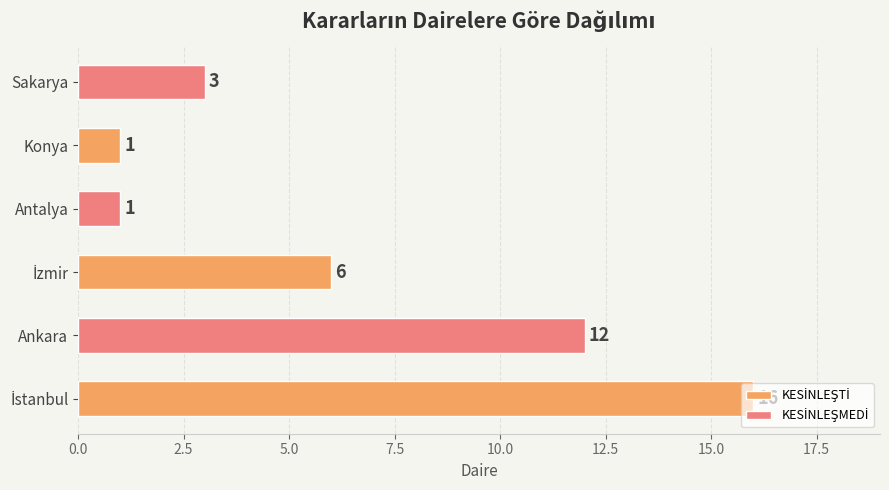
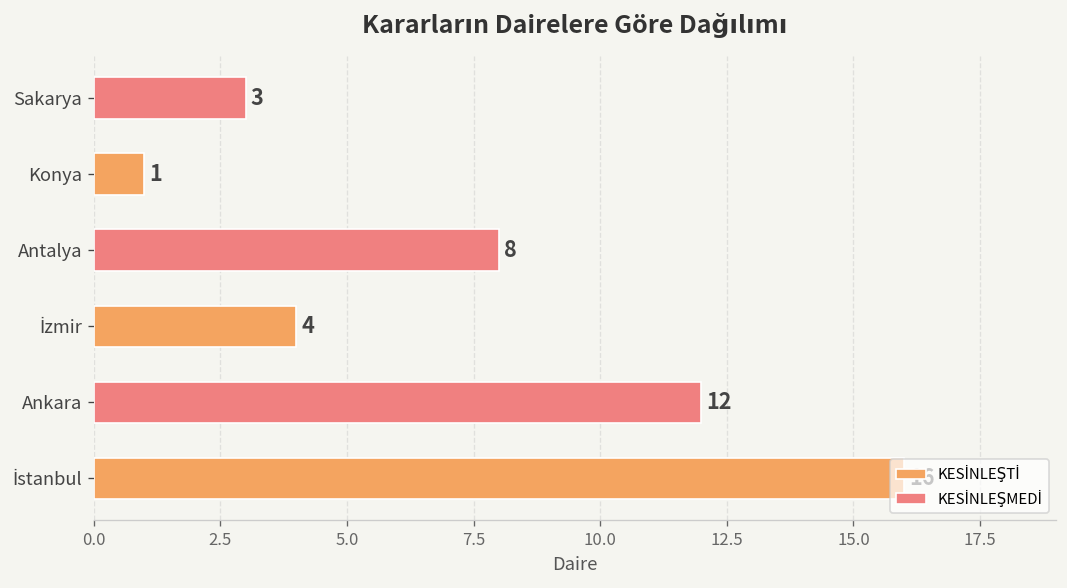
  {
    "Sakarya": 3,
    "Konya": 1,
-   "Antalya": 1,
-   "İzmir": 6,
+   "Antalya": 8,
+   "İzmir": 4,
    "Ankara": 12
  }
